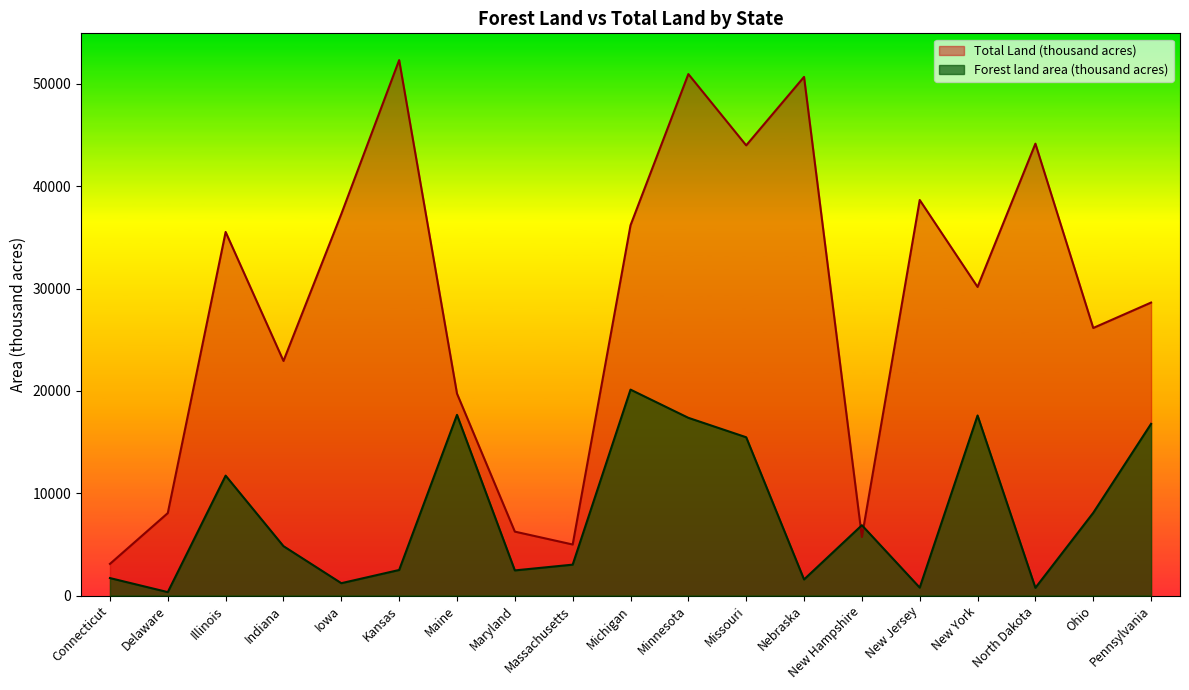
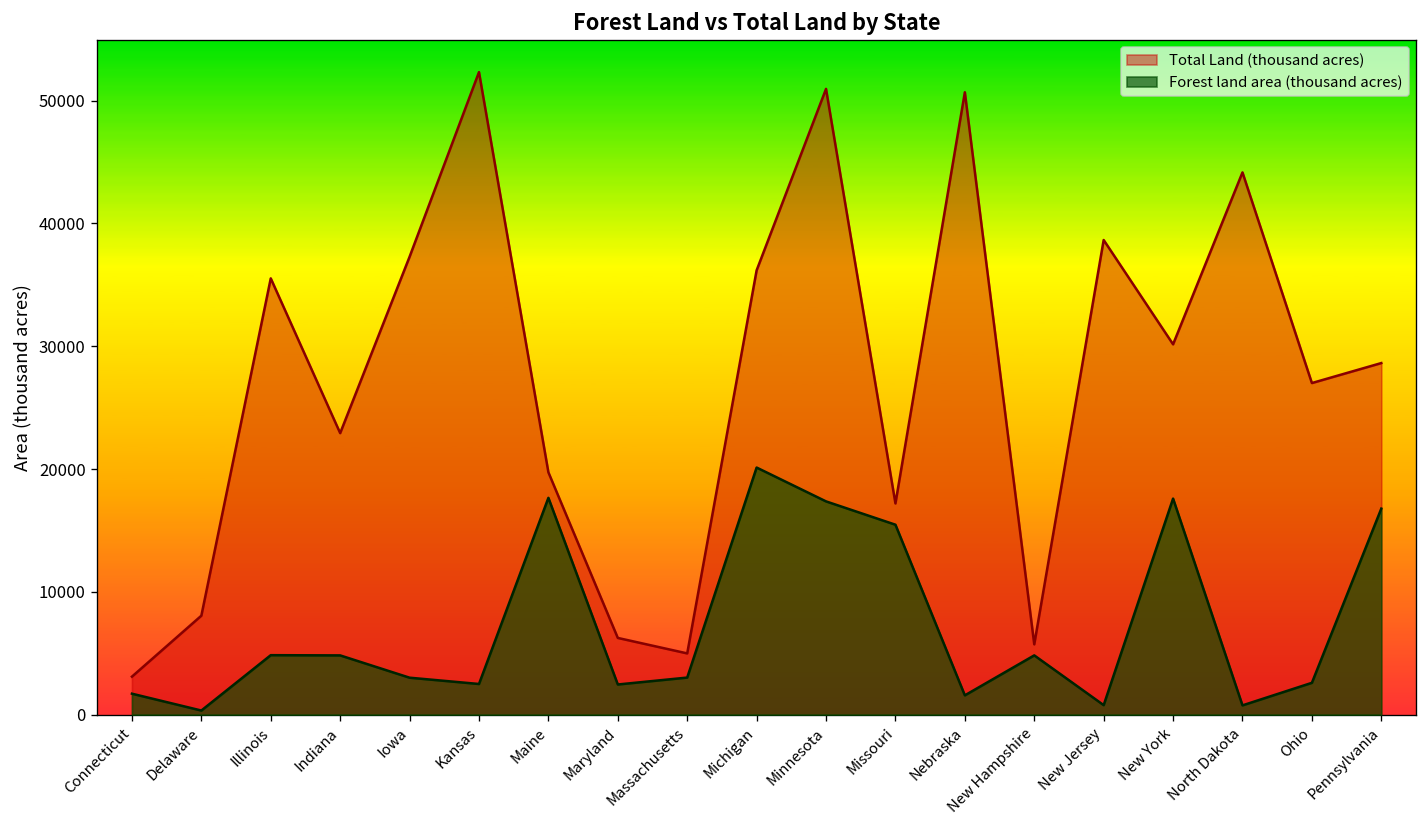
  {
    "Total Land (thousand acres)": {
      "Connecticut": 3100,
      "Delaware": 8100,
      "Illinois": 35500,
      "Indiana": 22900,
      "Iowa": 37300,
      "Kansas": 52300,
      "Maine": 19700,
      "Maryland": 6300,
      "Massachusetts": 5000,
      "Michigan": 36200,
      "Minnesota": 51000,
-     "Missouri": 44000,
+     "Missouri": 17200,
      "Nebraska": 50700,
      "New Hampshire": 5700,
      "New Jersey": 38700,
      "New York": 30200,
      "North Dakota": 44200,
-     "Ohio": 26200,
+     "Ohio": 27000,
      "Pennsylvania": 28600
    },
    "Forest land area (thousand acres)": {
      "Connecticut": 1700,
      "Delaware": 300,
-     "Illinois": 11700,
+     "Illinois": 4800,
      "Indiana": 4800,
-     "Iowa": 1200,
+     "Iowa": 3000,
      "Kansas": 2500,
      "Maine": 17700,
      "Maryland": 2500,
      "Massachusetts": 3000,
      "Michigan": 20100,
      "Minnesota": 17400,
      "Missouri": 15500,
      "Nebraska": 1600,
-     "New Hampshire": 6900,
+     "New Hampshire": 4800,
      "New Jersey": 800,
      "New York": 17600,
      "North Dakota": 800,
-     "Ohio": 8100,
+     "Ohio": 2600,
      "Pennsylvania": 16800
    }
  }
